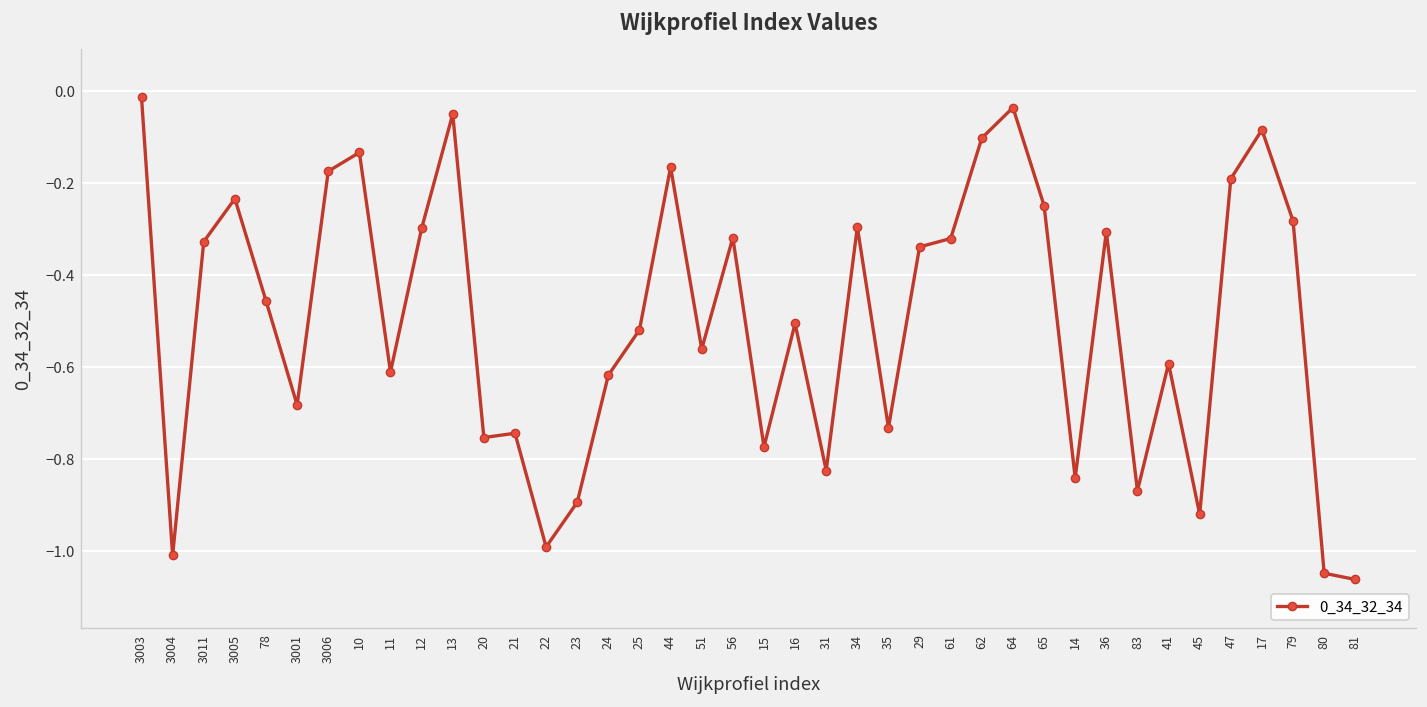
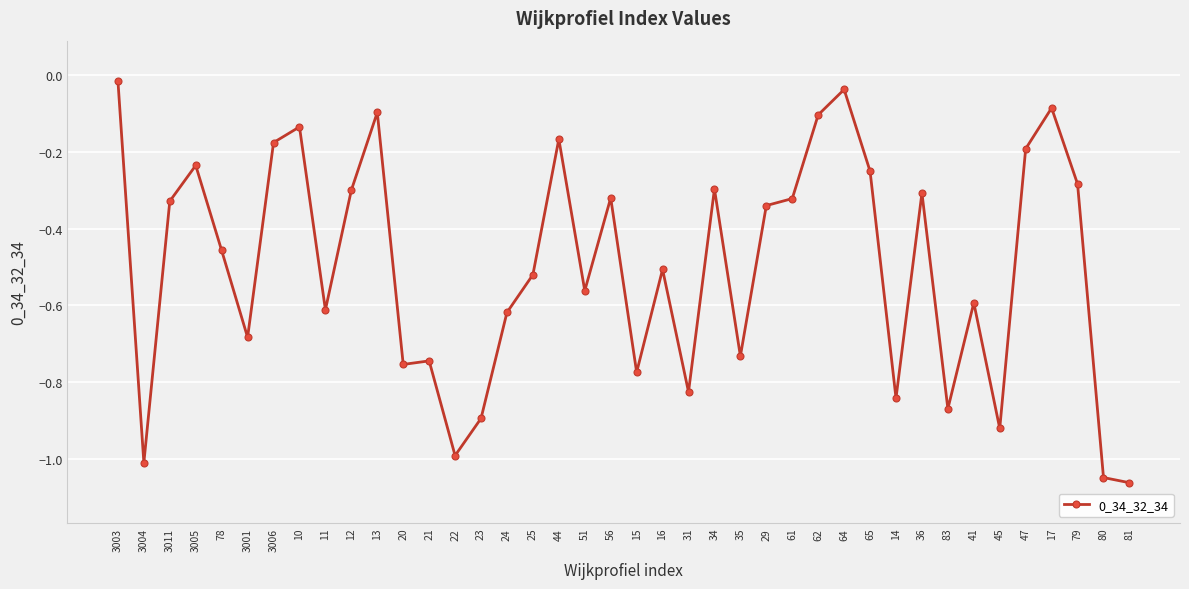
  {
    "3003": -0.01,
    "3004": -1.01,
    "3011": -0.33,
    "3005": -0.23,
    "78": -0.46,
    "3001": -0.68,
    "3006": -0.18,
    "10": -0.13,
    "11": -0.61,
    "12": -0.30,
-   "13": -0.05,
+   "13": -0.10,
    "20": -0.75,
    "21": -0.74,
    "22": -0.99,
    "23": -0.89,
    "24": -0.62,
    "25": -0.52,
    "44": -0.17,
    "51": -0.56,
    "56": -0.32,
    "15": -0.77,
    "16": -0.51,
    "31": -0.83,
    "34": -0.30,
    "35": -0.73,
    "29": -0.34,
    "61": -0.32,
    "62": -0.10,
    "64": -0.04,
    "65": -0.25,
    "14": -0.84,
    "36": -0.31,
    "83": -0.87,
    "41": -0.59,
    "45": -0.92,
    "47": -0.19,
    "17": -0.09,
    "79": -0.28,
    "80": -1.05,
    "81": -1.06
  }
